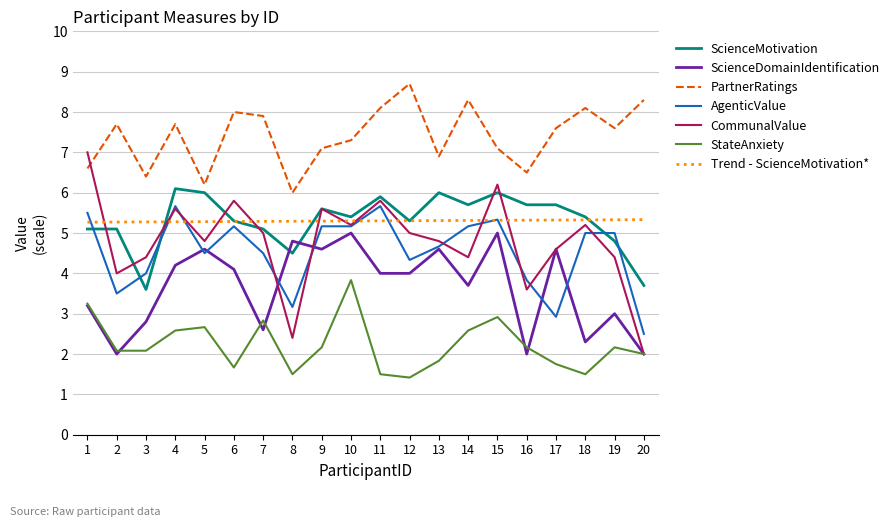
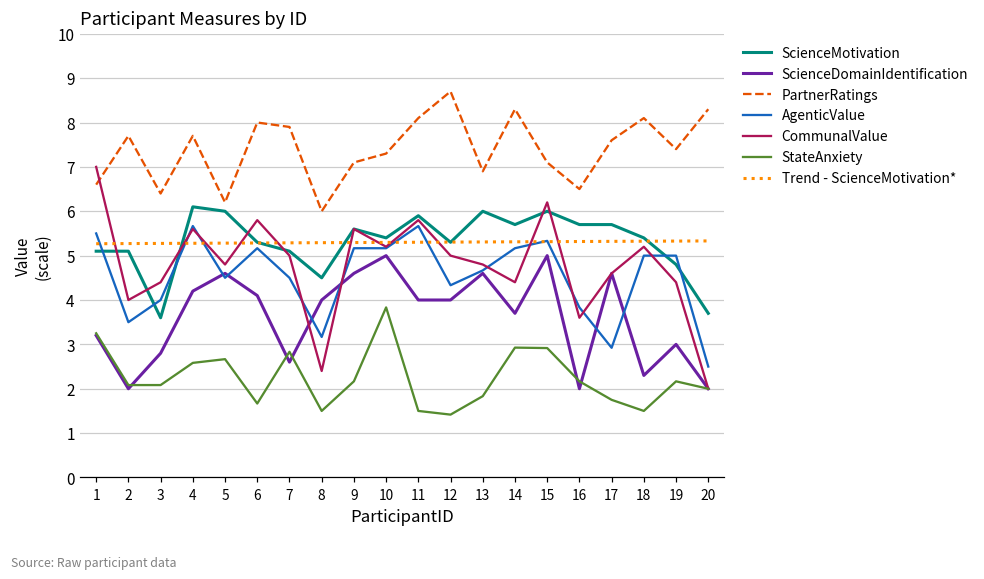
  {
    "ScienceMotivation": {
      "1": 5.1,
      "2": 5.1,
      "3": 3.6,
      "4": 6.1,
      "5": 6.0,
      "7": 5.1,
      "8": 4.5,
      "10": 5.4,
      "11": 5.9,
      "13": 6.0,
      "14": 5.7,
      "15": 6.0,
      "16": 5.7,
      "17": 5.7,
      "18": 5.4,
      "19": 4.8,
      "20": 3.7
    },
    "ScienceDomainIdentification": {
      "2": 2.0,
      "3": 2.8,
      "4": 4.2,
      "5": 4.6,
      "6": 4.1,
      "7": 2.6,
-     "8": 4.8,
+     "8": 4.0,
      "9": 4.6,
      "10": 5.0,
      "11": 4.0,
      "12": 4.0,
      "13": 4.6,
      "14": 3.7,
      "15": 5.0,
      "16": 2.0,
      "18": 2.3,
      "19": 3.0
    },
    "PartnerRatings": {
      "1": 6.6,
      "2": 7.7,
      "3": 6.4,
      "4": 7.7,
      "5": 6.2,
      "6": 8.0,
      "7": 7.9,
      "8": 6.0,
      "9": 7.1,
      "10": 7.3,
      "11": 8.1,
      "12": 8.7,
      "13": 6.9,
      "14": 8.3,
      "15": 7.1,
      "16": 6.5,
      "17": 7.6,
      "18": 8.1,
-     "19": 7.6,
+     "19": 7.4,
      "20": 8.3
    },
    "AgenticValue": {
      "1": 5.5,
      "2": 3.5,
      "3": 4.0,
      "4": 5.7,
      "5": 4.5,
      "6": 5.2,
      "7": 4.5,
      "8": 3.2,
      "9": 5.2,
      "11": 5.7,
      "12": 4.3,
      "13": 4.7,
      "14": 5.2,
      "16": 3.8,
      "17": 2.9,
      "18": 5.0,
      "19": 5.0,
      "20": 2.5
    },
    "CommunalValue": {
      "1": 7.0,
      "2": 4.0,
      "3": 4.4,
      "4": 5.6,
      "5": 4.8,
      "6": 5.8,
      "7": 5.0,
      "8": 2.4,
      "11": 5.8,
      "12": 5.0,
      "13": 4.8,
      "14": 4.4,
      "15": 6.2,
      "16": 3.6,
      "18": 5.2,
      "19": 4.4
    },
    "StateAnxiety": {
      "2": 2.1,
      "3": 2.1,
      "4": 2.6,
      "5": 2.7,
      "6": 1.7,
      "7": 2.8,
      "8": 1.5,
      "9": 2.2,
      "10": 3.8,
      "11": 1.5,
      "12": 1.4,
      "13": 1.8,
-     "14": 2.6,
+     "14": 2.9,
      "15": 2.9,
      "16": 2.2,
      "17": 1.8,
      "18": 1.5,
      "19": 2.2
    },
    "Trend - ScienceMotivation*": {
      "1": 5.3,
      "2": 5.3,
      "3": 5.3,
      "4": 5.3,
      "5": 5.3,
      "7": 5.3,
      "8": 5.3,
      "9": 5.3,
      "10": 5.3,
      "11": 5.3,
      "13": 5.3,
      "14": 5.3,
      "16": 5.3,
      "17": 5.3,
      "18": 5.3,
      "19": 5.3,
      "20": 5.3
    }
  }
